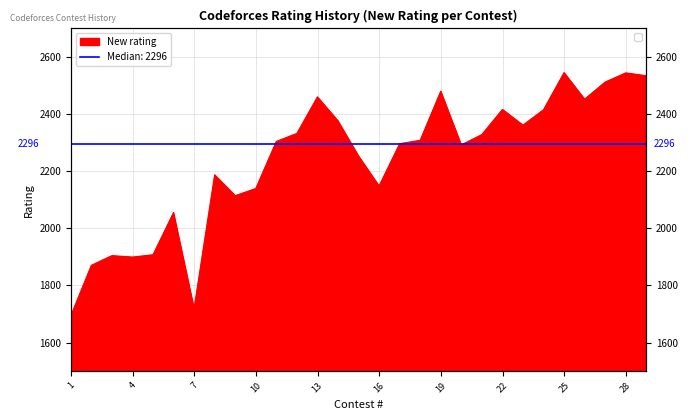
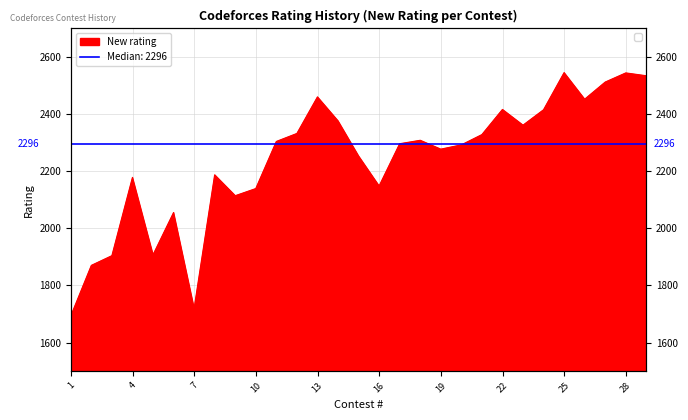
  {
    "1": 1690,
-   "4": 1900,
+   "4": 2180,
    "7": 1720,
    "10": 2140,
    "13": 2460,
    "16": 2150,
-   "19": 2480,
+   "19": 2280,
    "22": 2420,
    "25": 2550,
    "28": 2540
  }
